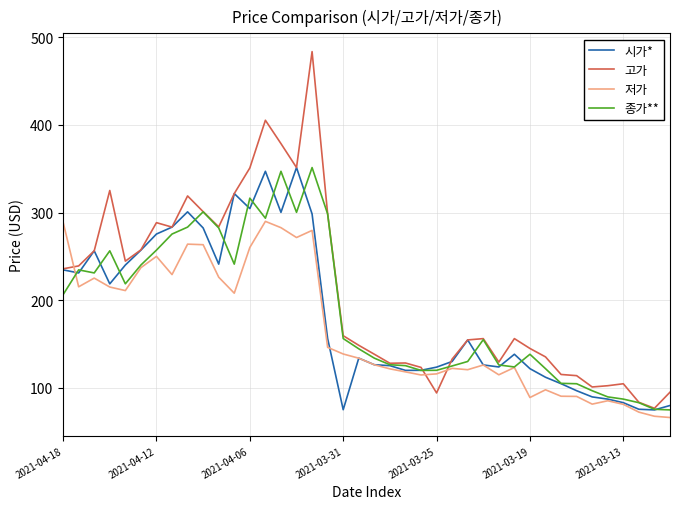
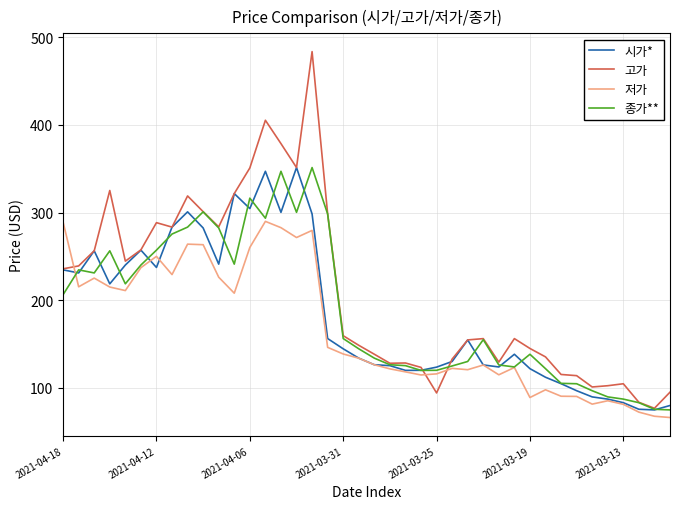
  {
    "시가*": {
-     "2021-04-12": 280,
+     "2021-04-12": 240,
      "2021-04-06": 300,
-     "2021-03-31": 80,
+     "2021-03-31": 140,
      "2021-03-25": 120,
      "2021-03-19": 120
    },
    "고가": {
      "2021-04-12": 290,
      "2021-04-06": 350,
      "2021-03-31": 160,
      "2021-03-25": 90,
      "2021-03-19": 150,
      "2021-03-13": 100
    },
    "저가": {
      "2021-04-18": 290,
      "2021-04-12": 250,
      "2021-04-06": 260,
      "2021-03-31": 140,
      "2021-03-25": 120,
      "2021-03-19": 90
    },
    "종가**": {
      "2021-04-18": 210,
      "2021-04-12": 260,
      "2021-04-06": 320,
      "2021-03-31": 160,
      "2021-03-25": 120,
      "2021-03-19": 140,
      "2021-03-13": 90
    }
  }
